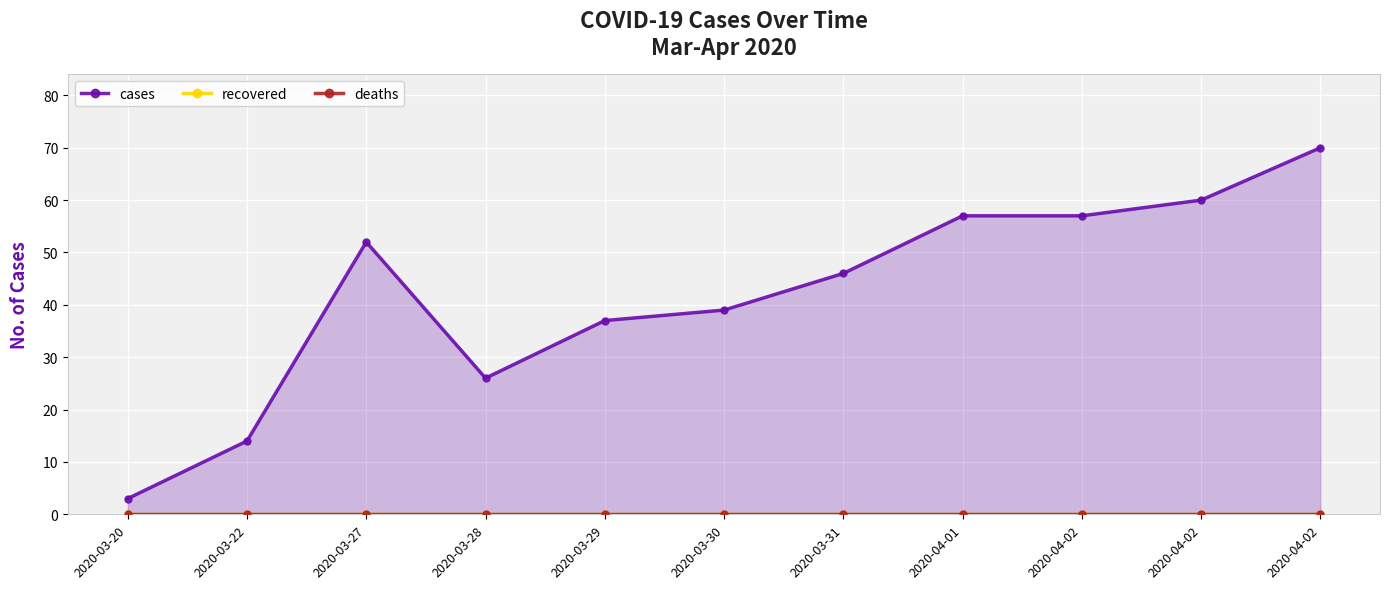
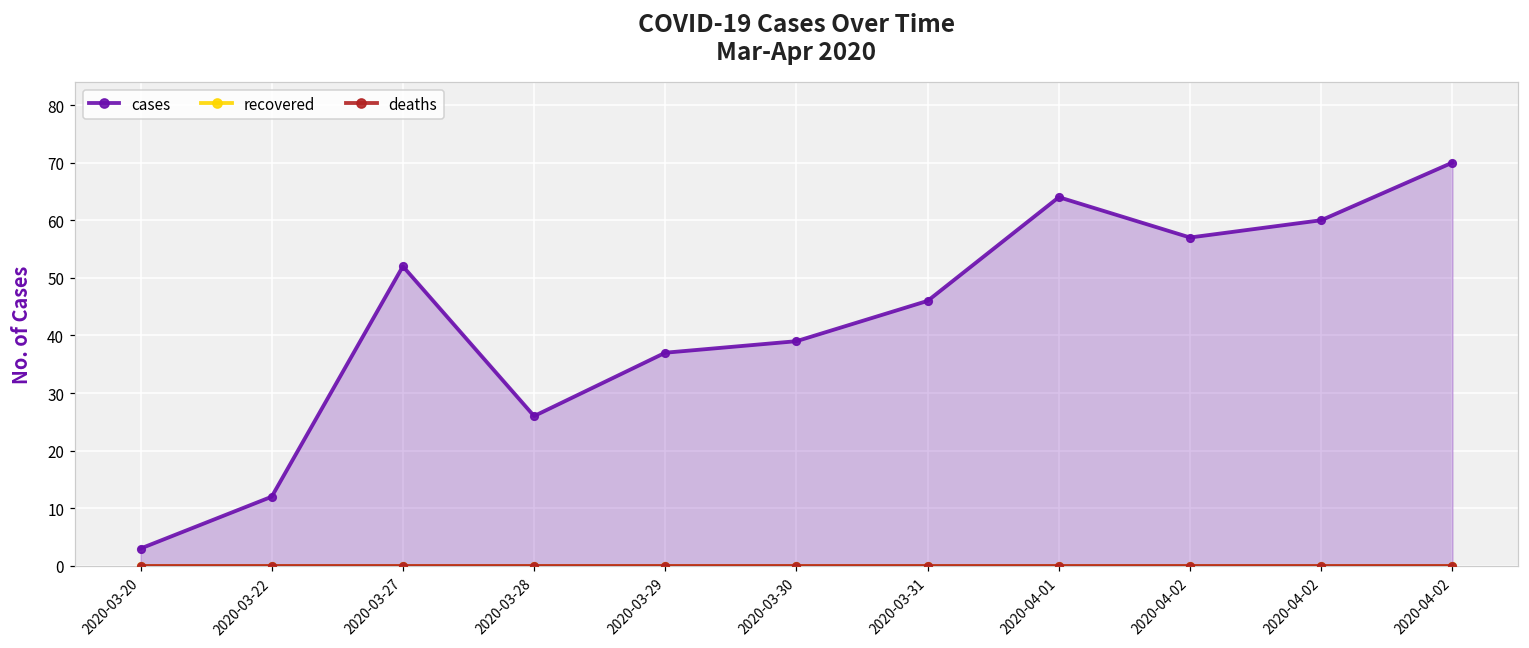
  {
    "cases": {
      "2020-03-20": 3,
-     "2020-03-22": 14,
+     "2020-03-22": 12,
      "2020-03-27": 52,
      "2020-03-28": 26,
      "2020-03-29": 37,
      "2020-03-30": 39,
      "2020-03-31": 46,
-     "2020-04-01": 57
+     "2020-04-01": 64
    },
    "deaths": {
      "2020-03-20": 0,
      "2020-03-22": 0,
      "2020-03-27": 0,
      "2020-03-28": 0,
      "2020-03-29": 0,
      "2020-03-30": 0,
      "2020-03-31": 0,
      "2020-04-01": 0
    }
  }
